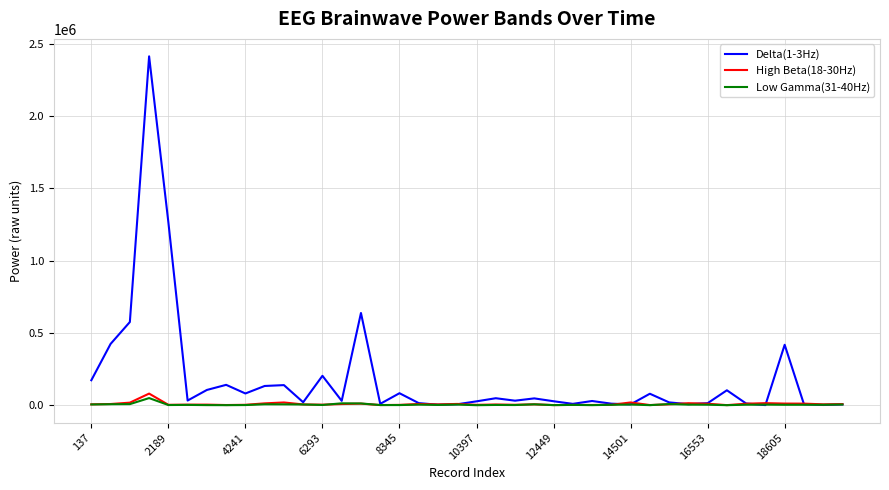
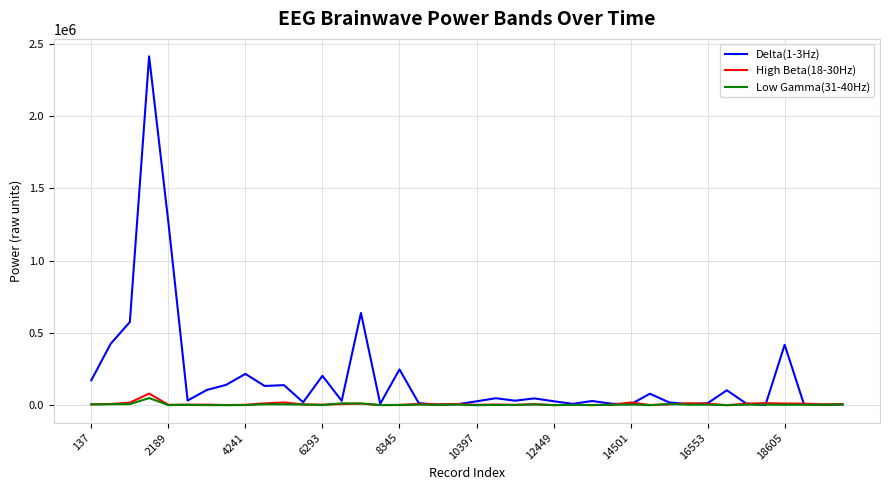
  {
    "Delta(1-3Hz)": {
      "137": 170000,
      "2189": 1270000,
-     "4241": 80000,
+     "4241": 220000,
      "6293": 200000,
-     "8345": 80000,
+     "8345": 250000,
      "10397": 30000,
      "12449": 30000,
      "18605": 420000
    }
  }
